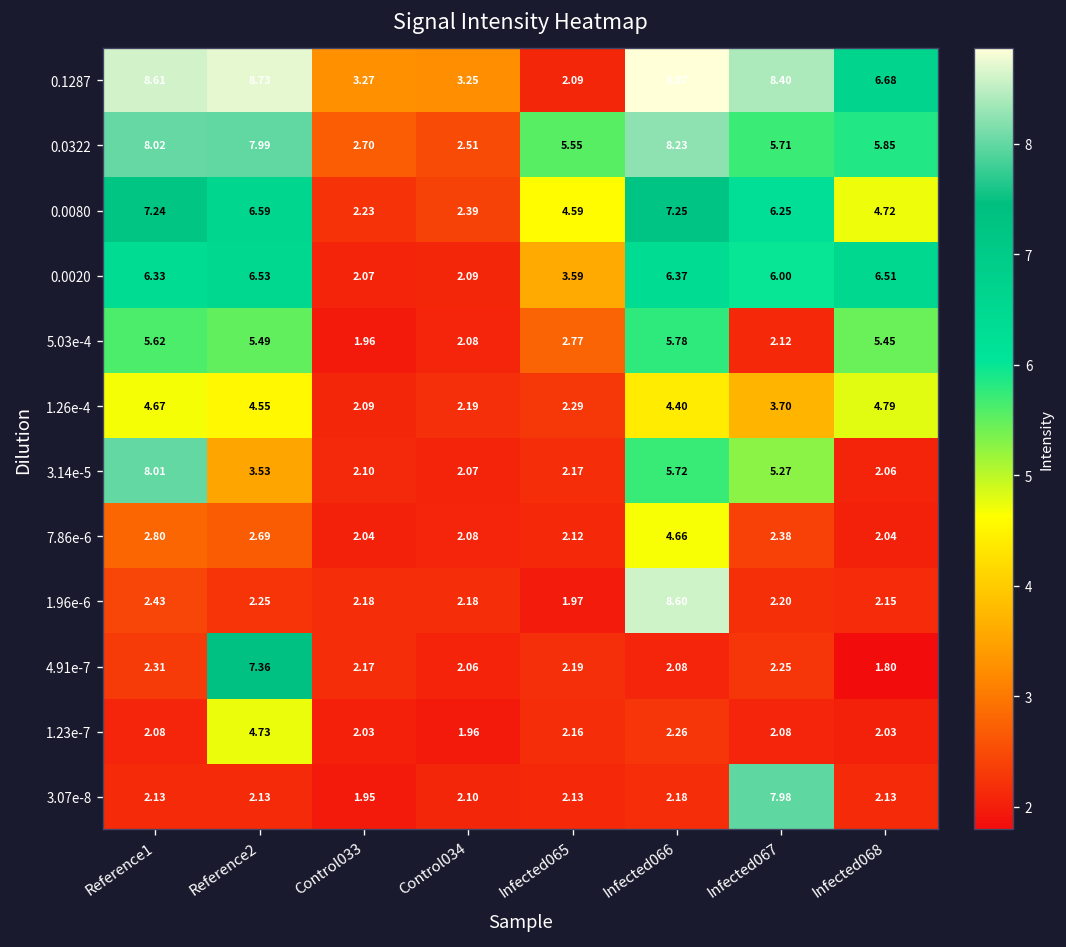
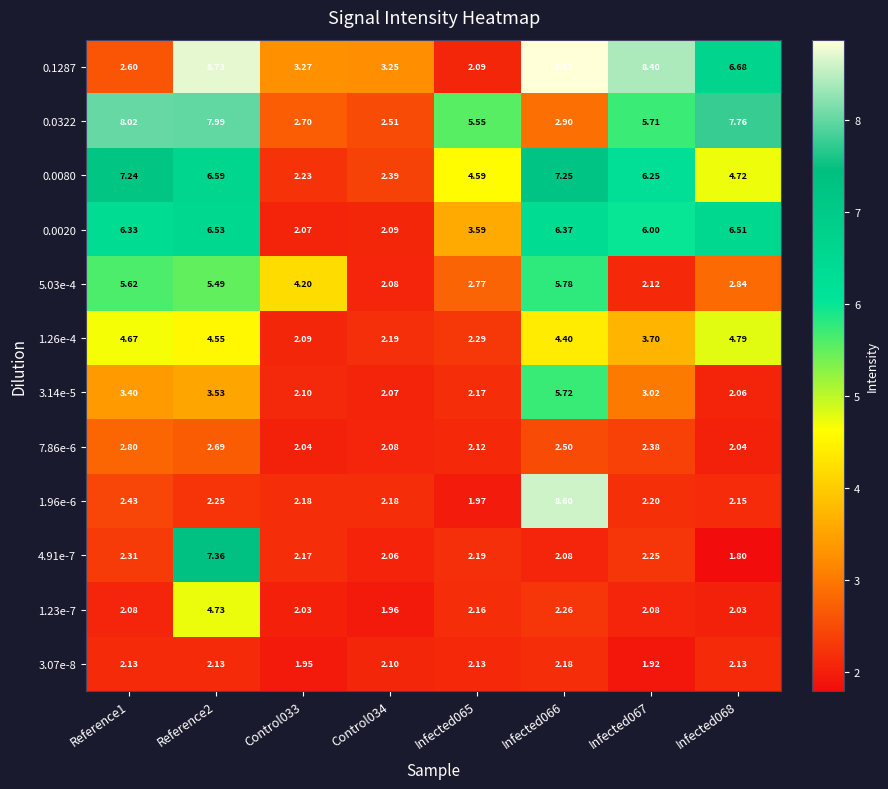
  {
    "0.1287": {
-     "Reference1": 8.61,
+     "Reference1": 2.60,
      "Control033": 3.27,
      "Control034": 3.25,
      "Infected065": 2.09,
      "Infected067": 8.40,
      "Infected068": 6.68
    },
    "0.0322": {
      "Reference1": 8.02,
      "Reference2": 7.99,
      "Control033": 2.70,
      "Control034": 2.51,
      "Infected065": 5.55,
-     "Infected066": 8.23,
+     "Infected066": 2.90,
      "Infected067": 5.71,
-     "Infected068": 5.85
+     "Infected068": 7.76
    },
    "0.0080": {
      "Reference1": 7.24,
      "Reference2": 6.59,
      "Control033": 2.23,
      "Control034": 2.39,
      "Infected065": 4.59,
      "Infected066": 7.25,
      "Infected067": 6.25,
      "Infected068": 4.72
    },
    "0.0020": {
      "Reference1": 6.33,
      "Reference2": 6.53,
      "Control033": 2.07,
      "Control034": 2.09,
      "Infected065": 3.59,
      "Infected066": 6.37,
      "Infected067": 6.00,
      "Infected068": 6.51
    },
    "5.03e-4": {
      "Reference1": 5.62,
      "Reference2": 5.49,
-     "Control033": 1.96,
+     "Control033": 4.20,
      "Control034": 2.08,
      "Infected065": 2.77,
      "Infected066": 5.78,
      "Infected067": 2.12,
-     "Infected068": 5.45
+     "Infected068": 2.84
    },
    "1.26e-4": {
      "Reference1": 4.67,
      "Reference2": 4.55,
      "Control033": 2.09,
      "Control034": 2.19,
      "Infected065": 2.29,
      "Infected066": 4.40,
      "Infected067": 3.70,
      "Infected068": 4.79
    },
    "3.14e-5": {
-     "Reference1": 8.01,
+     "Reference1": 3.40,
      "Reference2": 3.53,
      "Control033": 2.10,
      "Control034": 2.07,
      "Infected065": 2.17,
      "Infected066": 5.72,
-     "Infected067": 5.27,
+     "Infected067": 3.02,
      "Infected068": 2.06
    },
    "7.86e-6": {
      "Reference1": 2.80,
      "Reference2": 2.69,
      "Control033": 2.04,
      "Control034": 2.08,
      "Infected065": 2.12,
-     "Infected066": 4.66,
+     "Infected066": 2.50,
      "Infected067": 2.38,
      "Infected068": 2.04
    },
    "1.96e-6": {
      "Reference1": 2.43,
      "Reference2": 2.25,
      "Control033": 2.18,
      "Control034": 2.18,
      "Infected065": 1.97,
      "Infected066": 8.60,
      "Infected067": 2.20,
      "Infected068": 2.15
    },
    "4.91e-7": {
      "Reference1": 2.31,
      "Reference2": 7.36,
      "Control033": 2.17,
      "Control034": 2.06,
      "Infected065": 2.19,
      "Infected066": 2.08,
      "Infected067": 2.25,
      "Infected068": 1.80
    },
    "1.23e-7": {
      "Reference1": 2.08,
      "Reference2": 4.73,
      "Control033": 2.03,
      "Control034": 1.96,
      "Infected065": 2.16,
      "Infected066": 2.26,
      "Infected067": 2.08,
      "Infected068": 2.03
    },
    "3.07e-8": {
      "Reference1": 2.13,
      "Reference2": 2.13,
      "Control033": 1.95,
      "Control034": 2.10,
      "Infected065": 2.13,
      "Infected066": 2.18,
-     "Infected067": 7.98,
+     "Infected067": 1.92,
      "Infected068": 2.13
    }
  }
